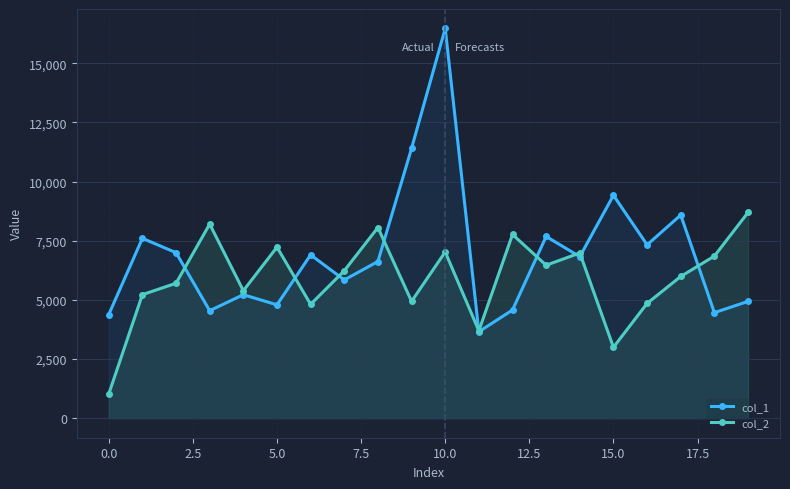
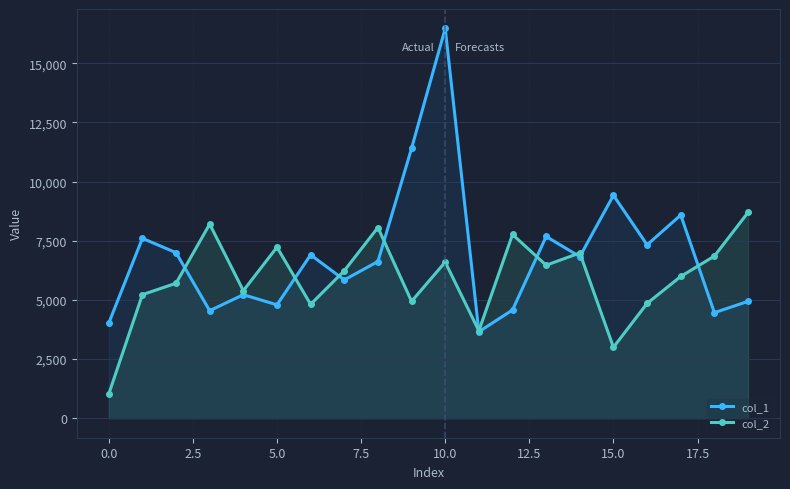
  {
    "col_1": {
-     "0.0": "4,400",
+     "0.0": "4,000",
      "5.0": "4,800",
      "10.0": "16,500",
      "15.0": "9,400"
    },
    "col_2": {
      "0.0": "1,000",
      "5.0": "7,200",
-     "10.0": "7,000",
+     "10.0": "6,600",
      "15.0": "3,000"
    }
  }
